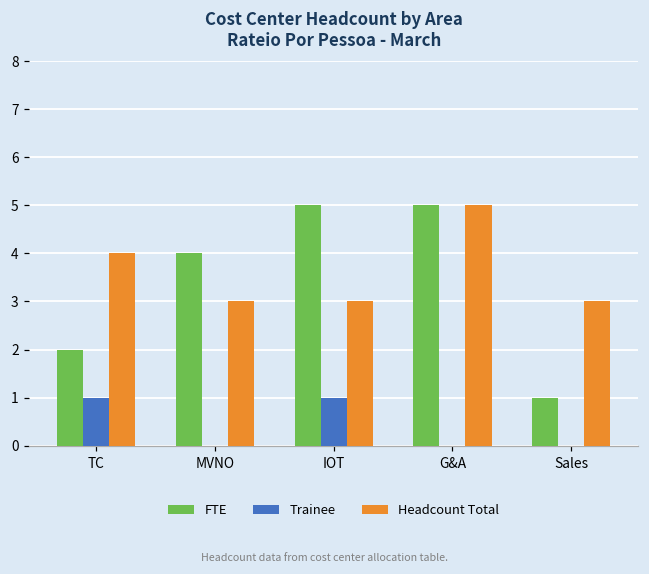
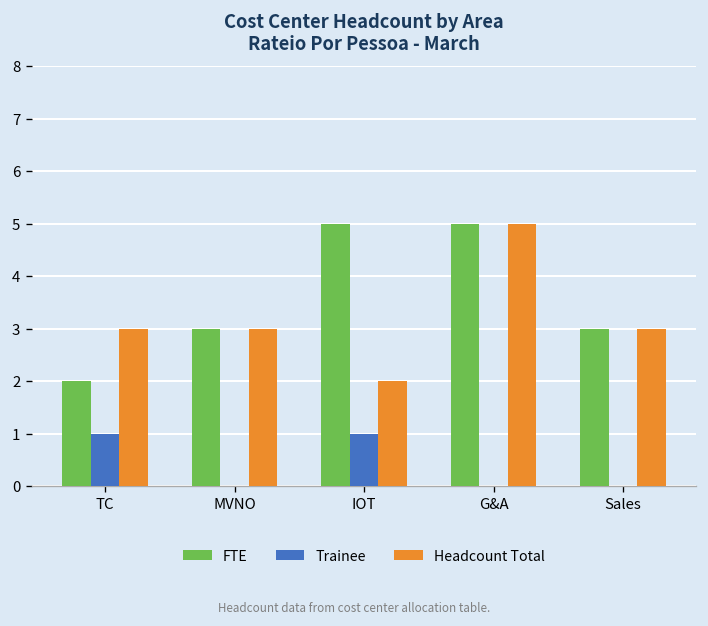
  {
    "FTE": {
      "TC": 2,
-     "MVNO": 4,
+     "MVNO": 3,
      "IOT": 5,
      "G&A": 5,
-     "Sales": 1
+     "Sales": 3
    },
    "Trainee": {
      "TC": 1,
      "MVNO": 0,
      "IOT": 1,
      "G&A": 0,
      "Sales": 0
    },
    "Headcount Total": {
-     "TC": 4,
+     "TC": 3,
      "MVNO": 3,
-     "IOT": 3,
+     "IOT": 2,
      "G&A": 5,
      "Sales": 3
    }
  }
